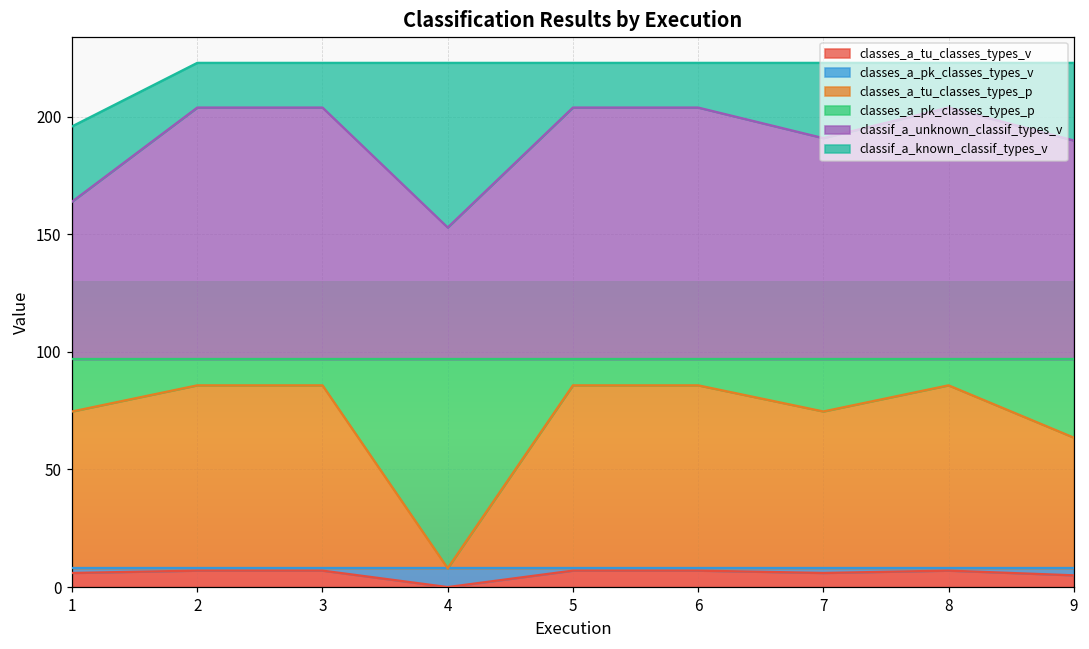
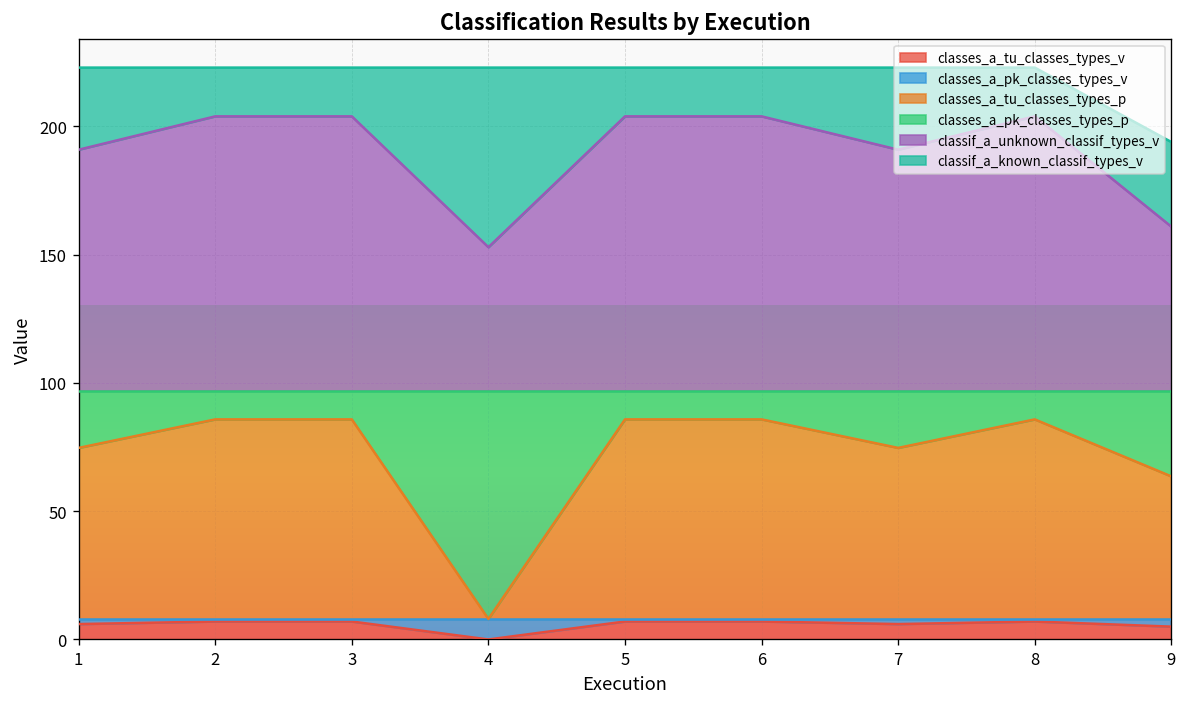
  {
    "classes_a_pk_classes_types_v": {
      "1": 8,
      "7": 8,
      "9": 8
    },
    "classif_a_unknown_classif_types_v": {
-     "1": 164,
+     "1": 191,
      "2": 204,
      "3": 204,
      "4": 153,
      "5": 204,
      "6": 204,
-     "9": 190
+     "9": 161
    }
  }
